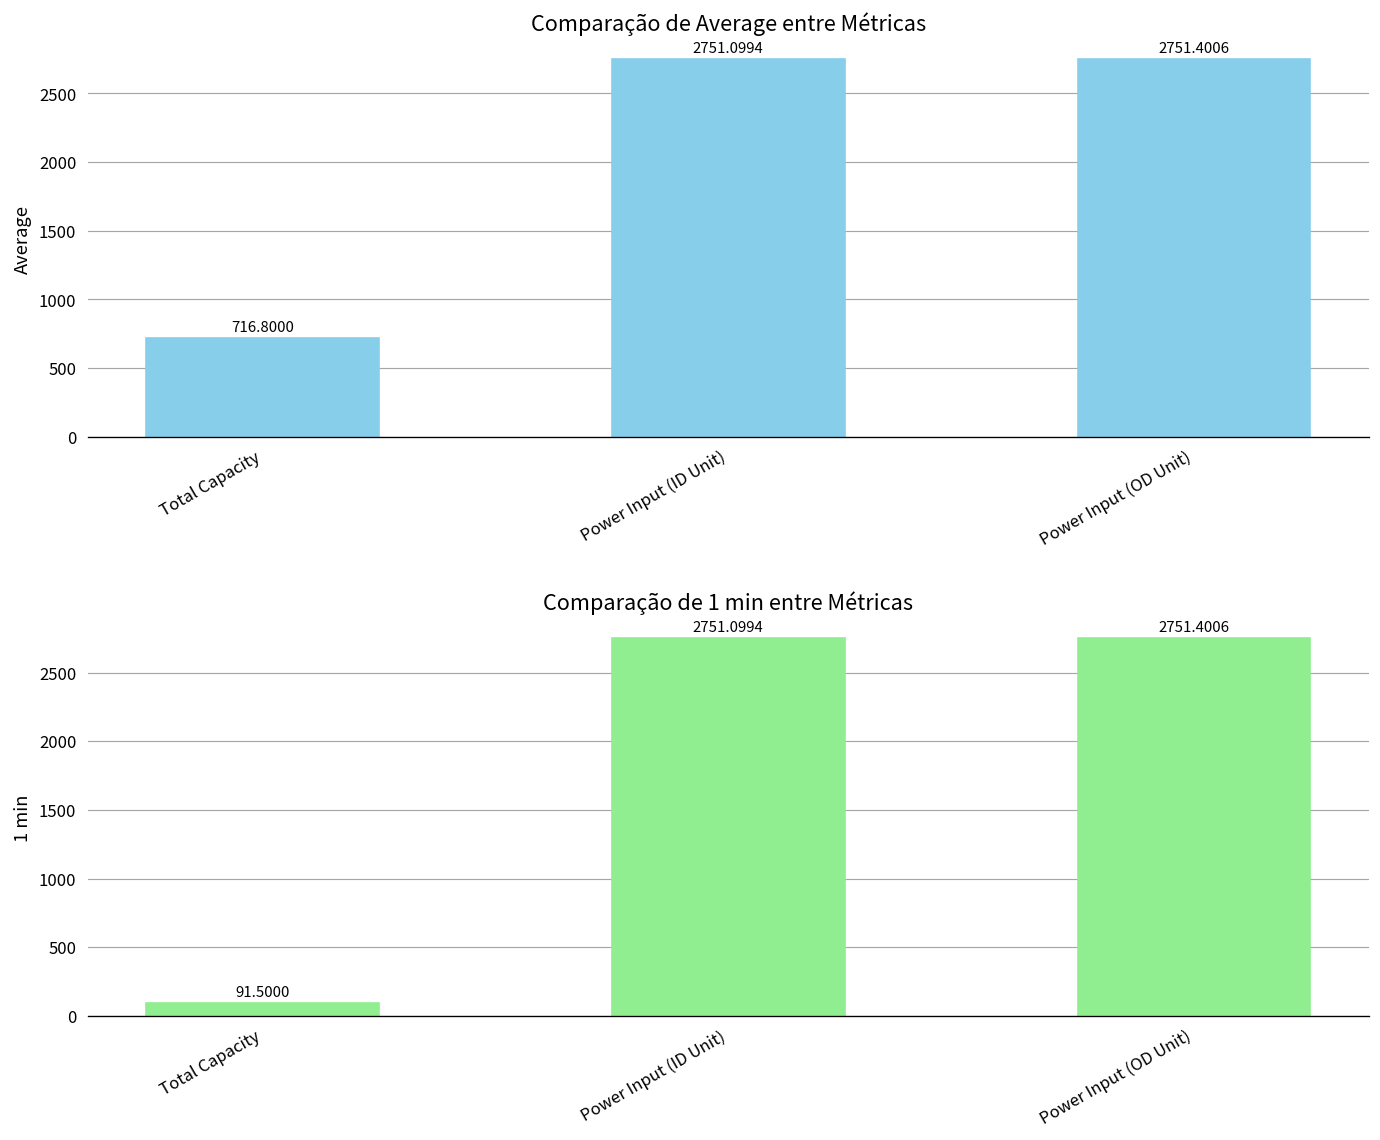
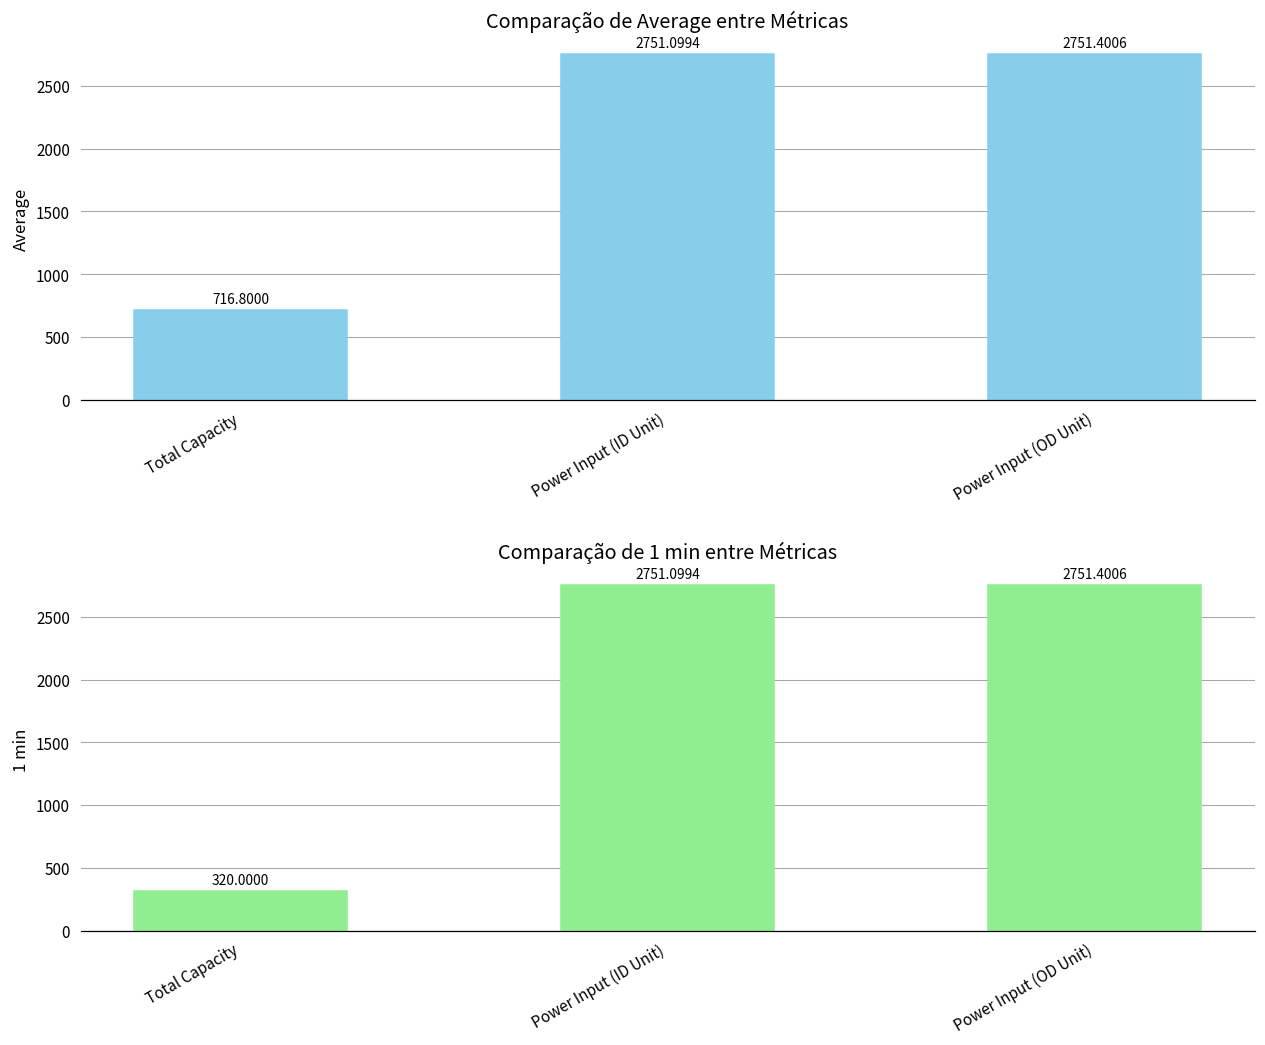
  {
    "Comparação de Average entre Métricas": {
      "Total Capacity": 716.8000,
      "Power Input (ID Unit)": 2751.0994,
      "Power Input (OD Unit)": 2751.4006
    },
    "Comparação de 1 min entre Métricas": {
-     "Total Capacity": 91.5000,
+     "Total Capacity": 320.0000,
      "Power Input (ID Unit)": 2751.0994,
      "Power Input (OD Unit)": 2751.4006
    }
  }
